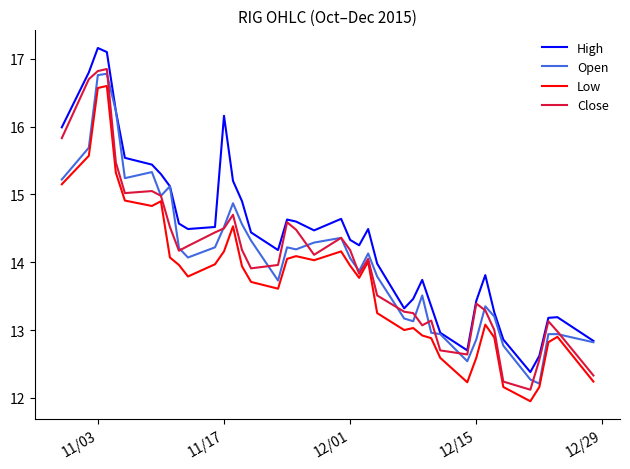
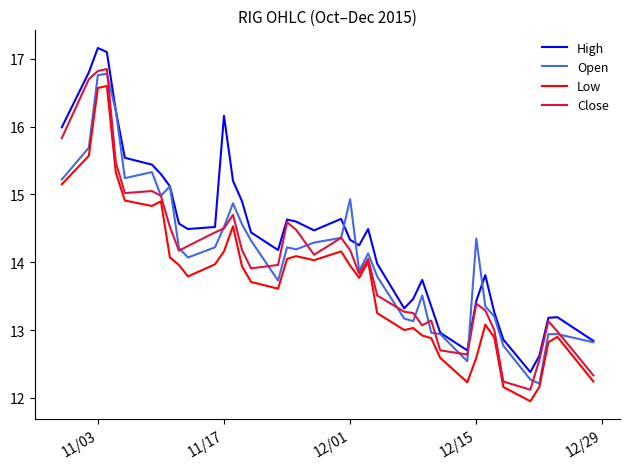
  {
    "High": {
      "11/03": 17.2,
      "11/17": 16.2,
      "12/01": 14.3,
      "12/15": 13.4
    },
    "Open": {
      "11/03": 16.8,
-     "12/01": 14.1,
-     "12/15": 12.9
+     "12/01": 14.9,
+     "12/15": 14.4
    },
    "Low": {
      "11/03": 16.6,
      "11/17": 14.2,
      "12/01": 14.0,
      "12/15": 12.6
    },
    "Close": {
      "11/03": 16.8,
      "12/01": 14.2,
      "12/15": 13.4
    }
  }
